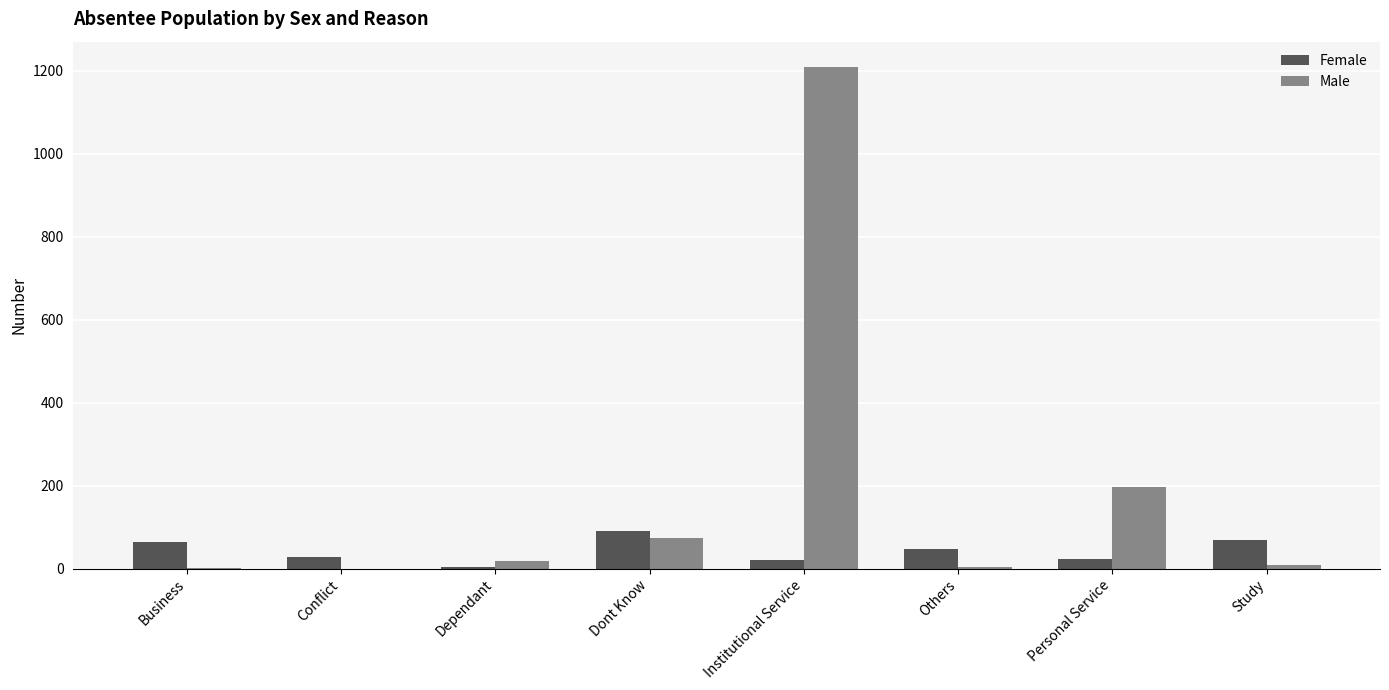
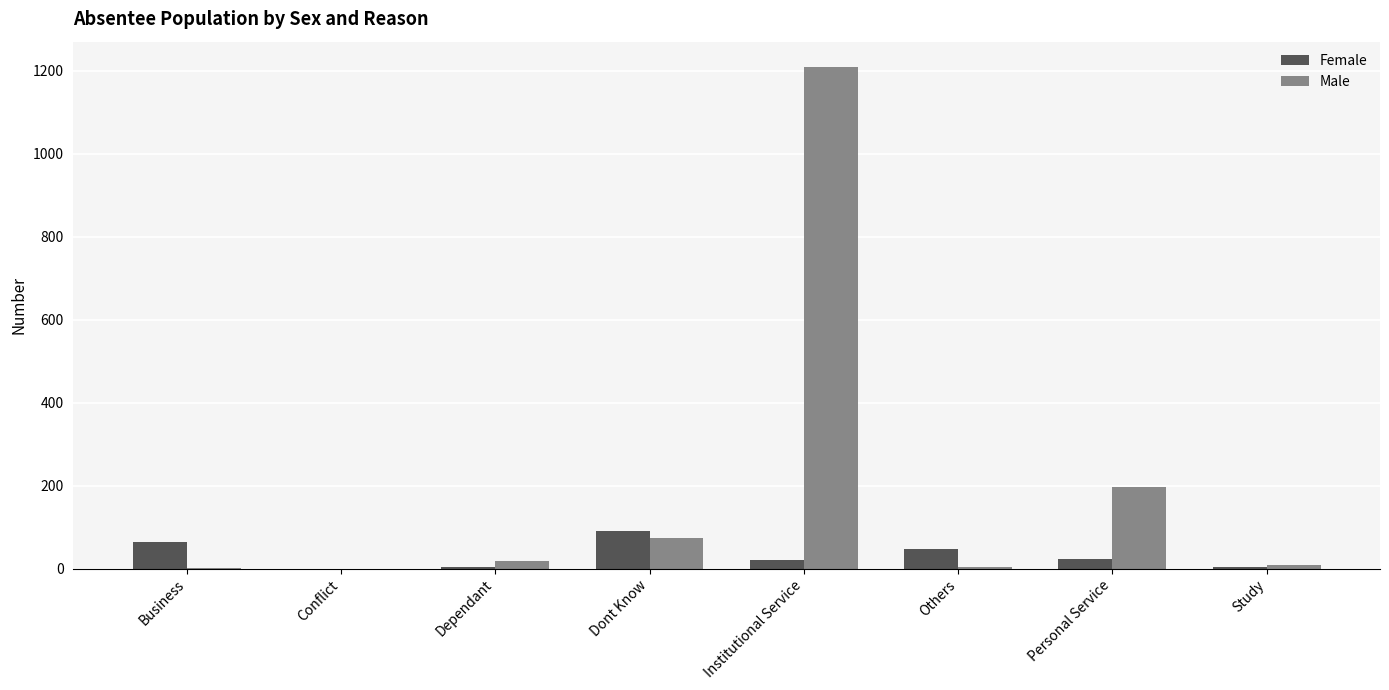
  {
    "Female": {
      "Business": 60,
-     "Conflict": 30,
+     "Conflict": 0,
      "Dont Know": 90,
      "Institutional Service": 20,
      "Others": 50,
      "Personal Service": 20,
-     "Study": 70
+     "Study": 0
    },
    "Male": {
      "Conflict": 0,
      "Dependant": 20,
      "Dont Know": 70,
      "Institutional Service": 1210,
      "Personal Service": 200,
      "Study": 10
    }
  }
